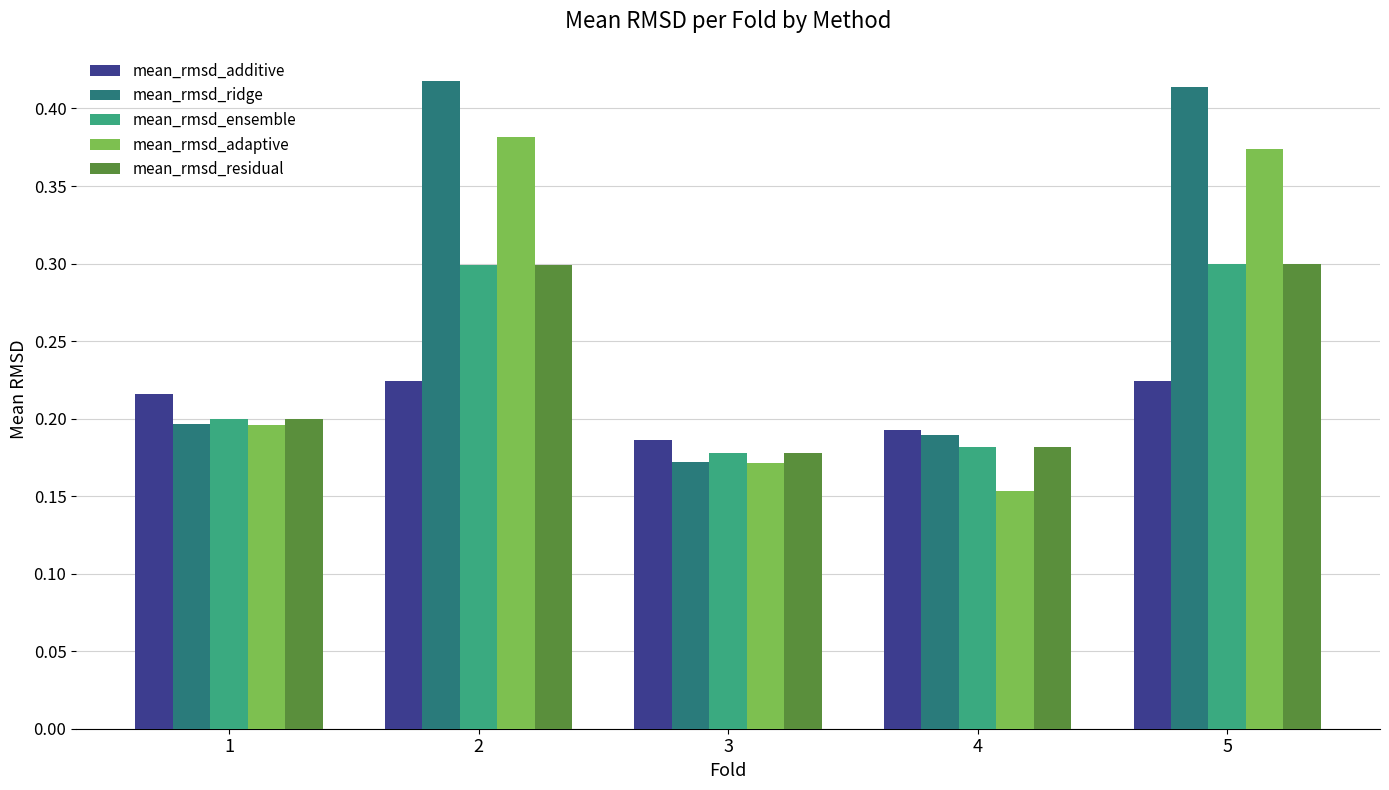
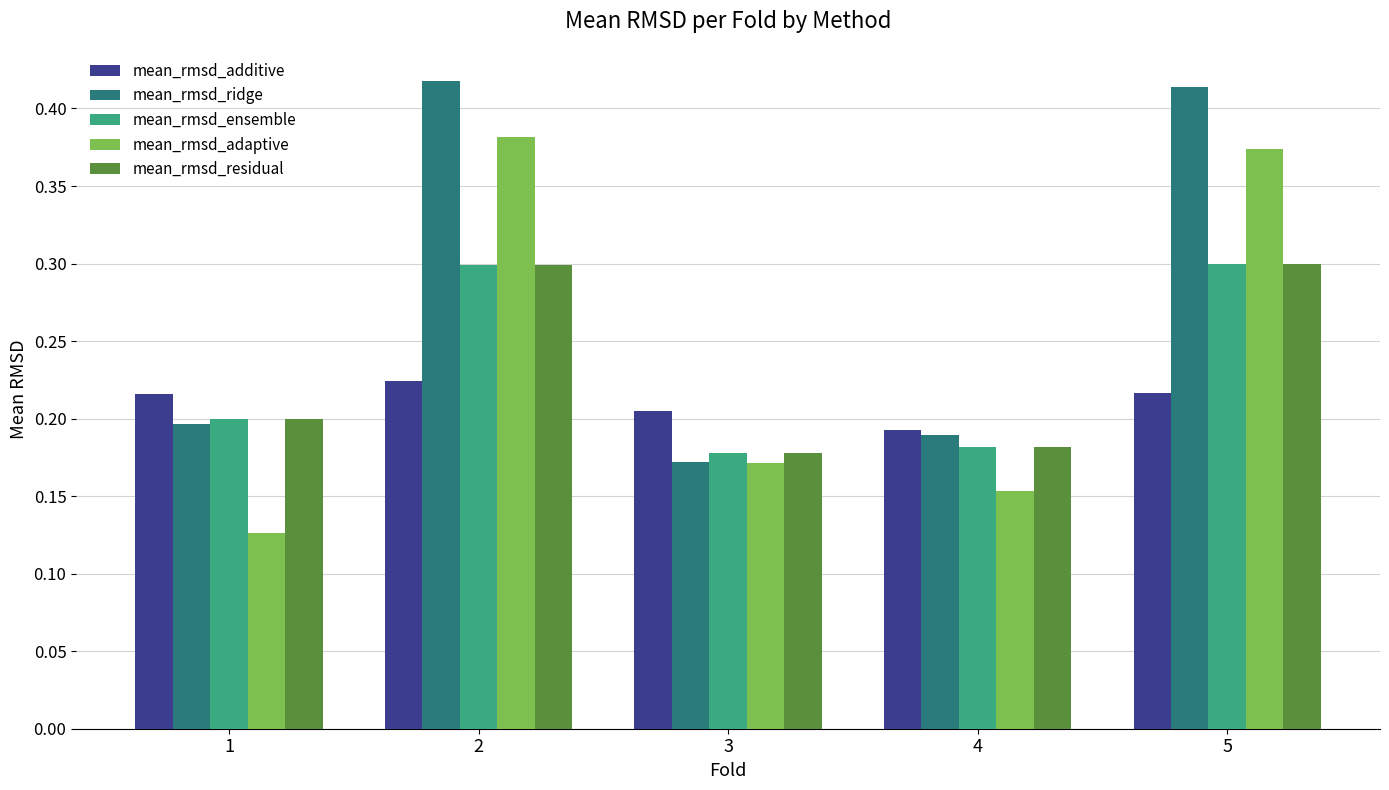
  {
    "mean_rmsd_additive": {
      "1": 0.216,
      "2": 0.224,
-     "3": 0.186,
+     "3": 0.205,
      "4": 0.193,
-     "5": 0.224
+     "5": 0.216
    },
    "mean_rmsd_adaptive": {
-     "1": 0.196,
+     "1": 0.126,
      "2": 0.382,
      "3": 0.171,
      "4": 0.153,
      "5": 0.374
    },
    "mean_rmsd_residual": {
      "1": 0.200,
      "2": 0.299,
      "3": 0.178,
      "4": 0.182,
      "5": 0.300
    }
  }
